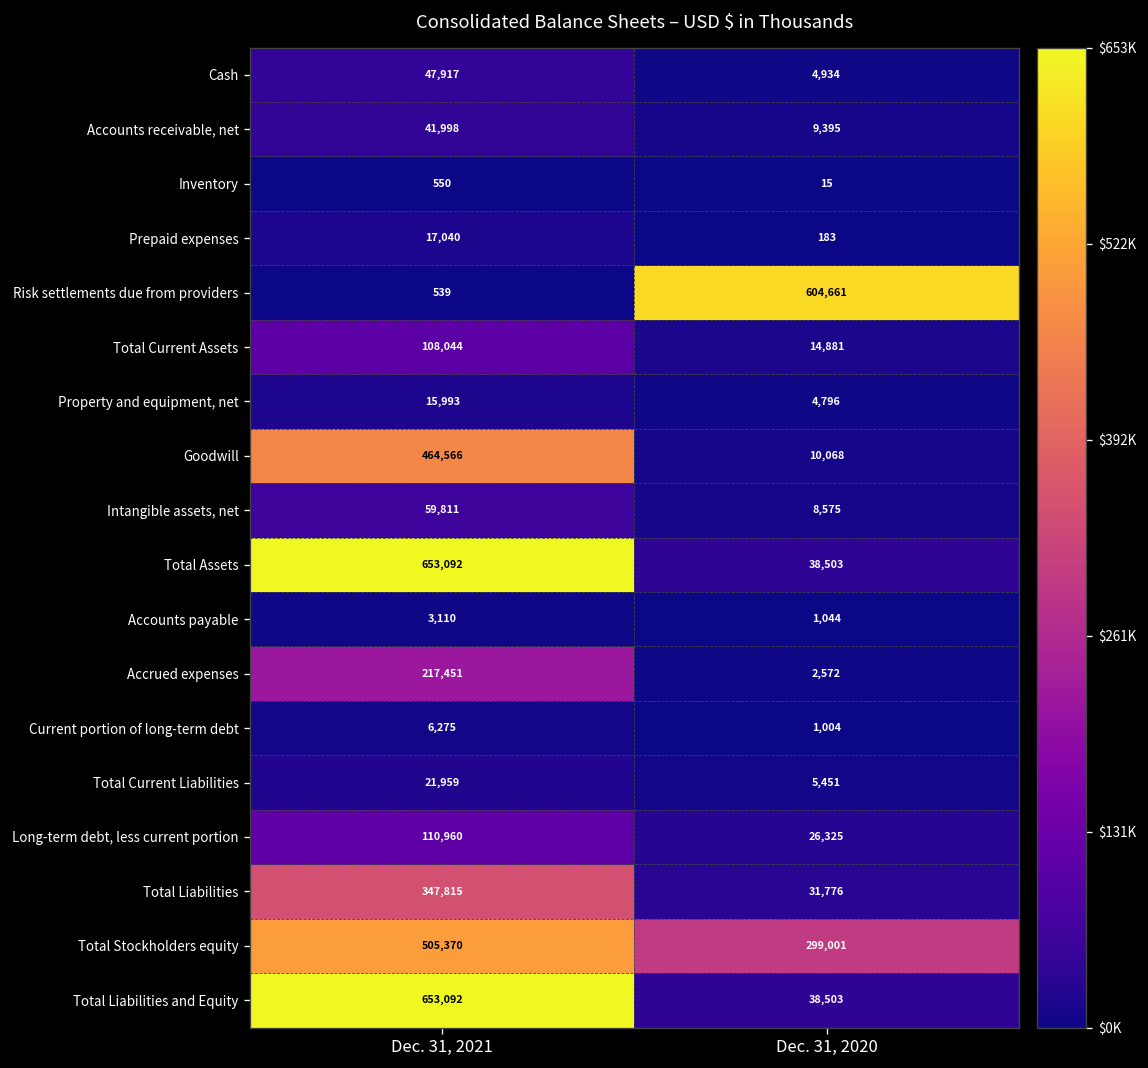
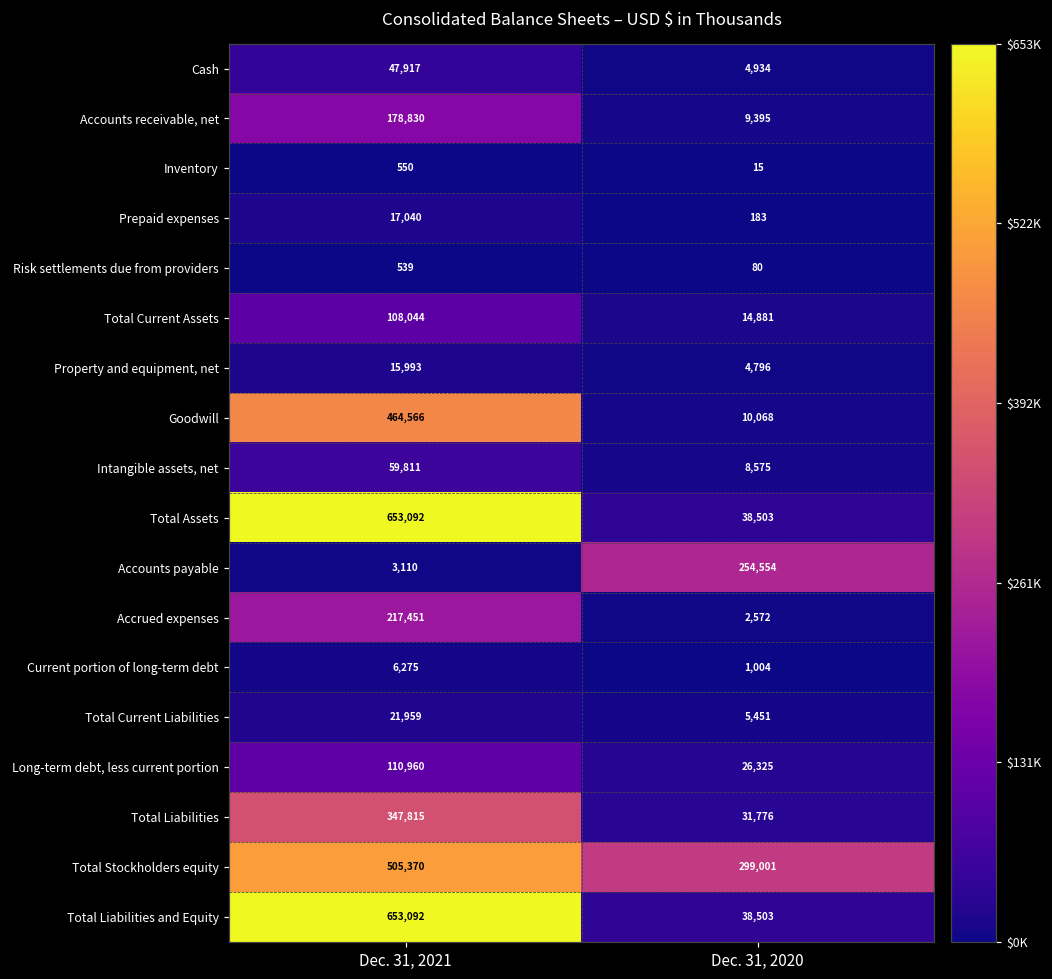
  {
    "Cash": {
      "Dec. 31, 2021": "47,917",
      "Dec. 31, 2020": "4,934"
    },
    "Accounts receivable, net": {
-     "Dec. 31, 2021": "41,998",
+     "Dec. 31, 2021": "178,830",
      "Dec. 31, 2020": "9,395"
    },
    "Inventory": {
      "Dec. 31, 2021": "550",
      "Dec. 31, 2020": "15"
    },
    "Prepaid expenses": {
      "Dec. 31, 2021": "17,040",
      "Dec. 31, 2020": "183"
    },
    "Risk settlements due from providers": {
      "Dec. 31, 2021": "539",
-     "Dec. 31, 2020": "604,661"
+     "Dec. 31, 2020": "80"
    },
    "Total Current Assets": {
      "Dec. 31, 2021": "108,044",
      "Dec. 31, 2020": "14,881"
    },
    "Property and equipment, net": {
      "Dec. 31, 2021": "15,993",
      "Dec. 31, 2020": "4,796"
    },
    "Goodwill": {
      "Dec. 31, 2021": "464,566",
      "Dec. 31, 2020": "10,068"
    },
    "Intangible assets, net": {
      "Dec. 31, 2021": "59,811",
      "Dec. 31, 2020": "8,575"
    },
    "Total Assets": {
      "Dec. 31, 2021": "653,092",
      "Dec. 31, 2020": "38,503"
    },
    "Accounts payable": {
      "Dec. 31, 2021": "3,110",
-     "Dec. 31, 2020": "1,044"
+     "Dec. 31, 2020": "254,554"
    },
    "Accrued expenses": {
      "Dec. 31, 2021": "217,451",
      "Dec. 31, 2020": "2,572"
    },
    "Current portion of long-term debt": {
      "Dec. 31, 2021": "6,275",
      "Dec. 31, 2020": "1,004"
    },
    "Total Current Liabilities": {
      "Dec. 31, 2021": "21,959",
      "Dec. 31, 2020": "5,451"
    },
    "Long-term debt, less current portion": {
      "Dec. 31, 2021": "110,960",
      "Dec. 31, 2020": "26,325"
    },
    "Total Liabilities": {
      "Dec. 31, 2021": "347,815",
      "Dec. 31, 2020": "31,776"
    },
    "Total Stockholders equity": {
      "Dec. 31, 2021": "505,370",
      "Dec. 31, 2020": "299,001"
    },
    "Total Liabilities and Equity": {
      "Dec. 31, 2021": "653,092",
      "Dec. 31, 2020": "38,503"
    }
  }
